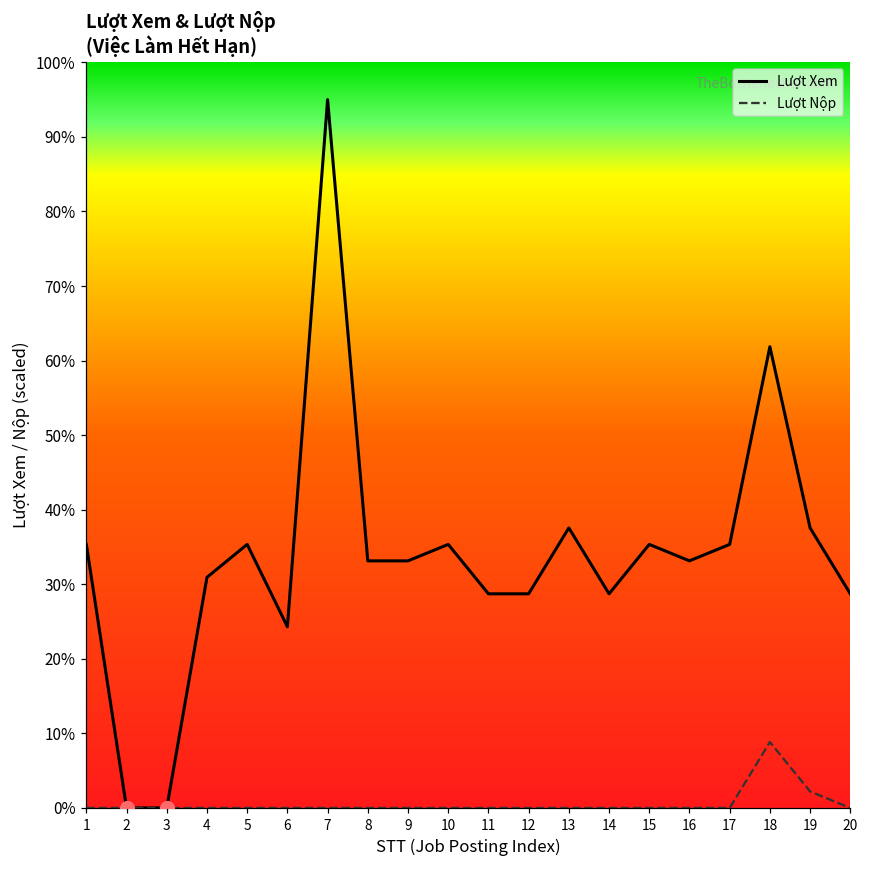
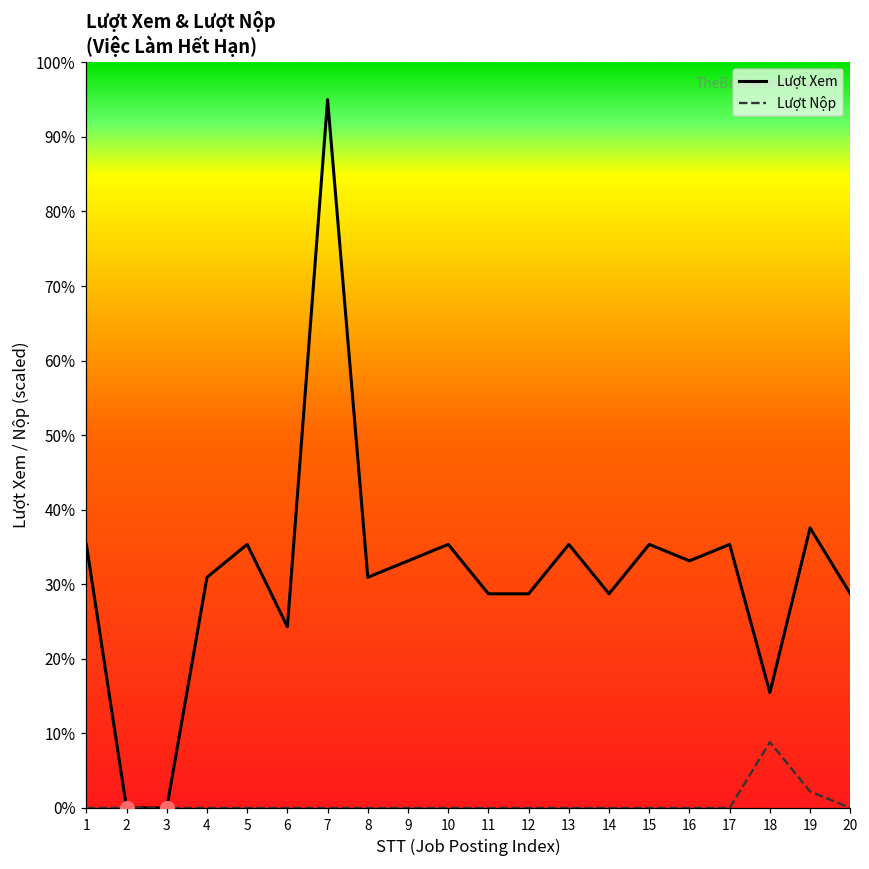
  {
    "Lượt Xem": {
      "1": "35%",
      "4": "31%",
      "5": "35%",
      "6": "24%",
      "7": "95%",
-     "8": "33%",
+     "8": "31%",
      "9": "33%",
      "10": "35%",
      "11": "29%",
      "12": "29%",
-     "13": "38%",
+     "13": "35%",
      "14": "29%",
      "15": "35%",
      "16": "33%",
      "17": "35%",
-     "18": "62%",
+     "18": "15%",
      "19": "38%",
      "20": "29%"
    },
    "Lượt Nộp": {
      "1": "0%",
      "4": "0%",
      "5": "0%",
      "6": "0%",
      "7": "0%",
      "8": "0%",
      "9": "0%",
      "10": "0%",
      "11": "0%",
      "12": "0%",
      "13": "0%",
      "14": "0%",
      "15": "0%",
      "16": "0%",
      "17": "0%",
      "18": "9%",
      "19": "2%",
      "20": "0%"
    }
  }
